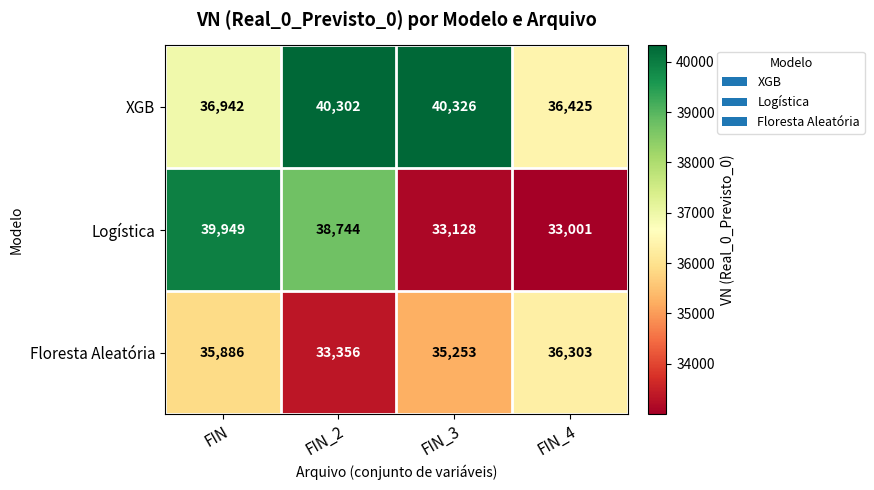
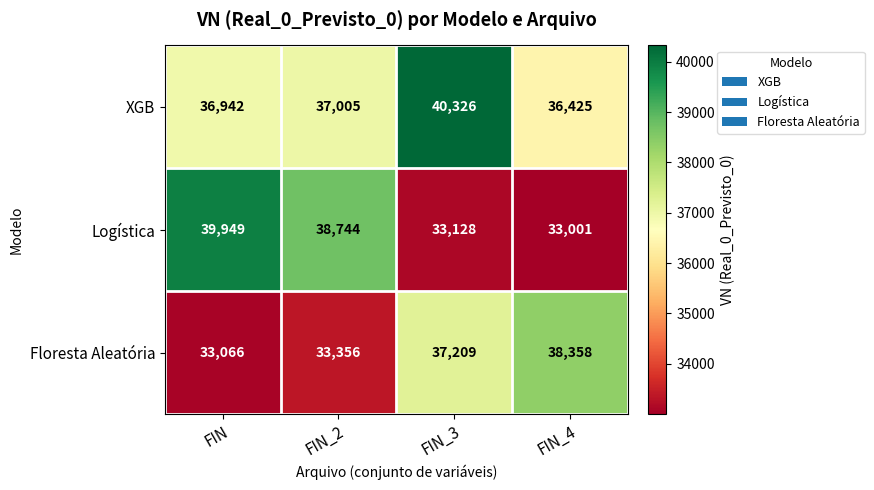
  {
    "XGB": {
      "FIN": "36,942",
-     "FIN_2": "40,302",
+     "FIN_2": "37,005",
      "FIN_3": "40,326",
      "FIN_4": "36,425"
    },
    "Logística": {
      "FIN": "39,949",
      "FIN_2": "38,744",
      "FIN_3": "33,128",
      "FIN_4": "33,001"
    },
    "Floresta Aleatória": {
-     "FIN": "35,886",
+     "FIN": "33,066",
      "FIN_2": "33,356",
-     "FIN_3": "35,253",
-     "FIN_4": "36,303"
+     "FIN_3": "37,209",
+     "FIN_4": "38,358"
    }
  }
